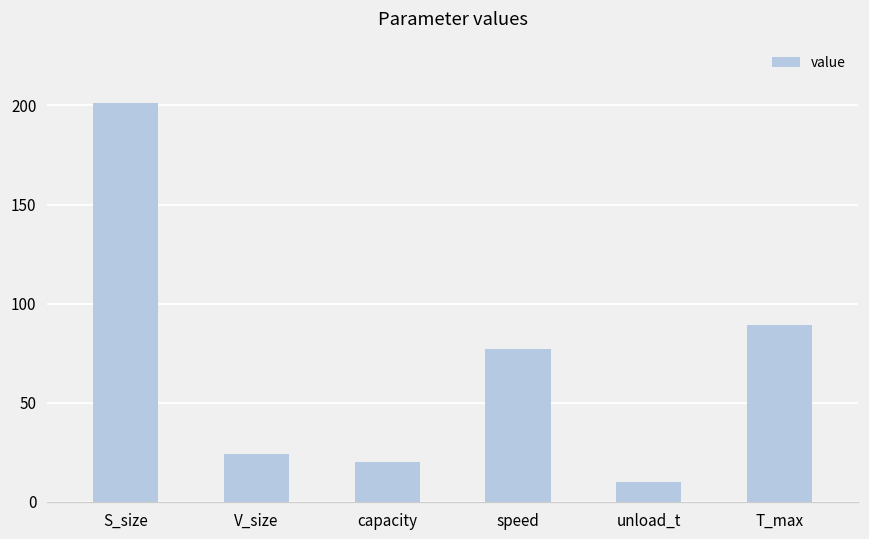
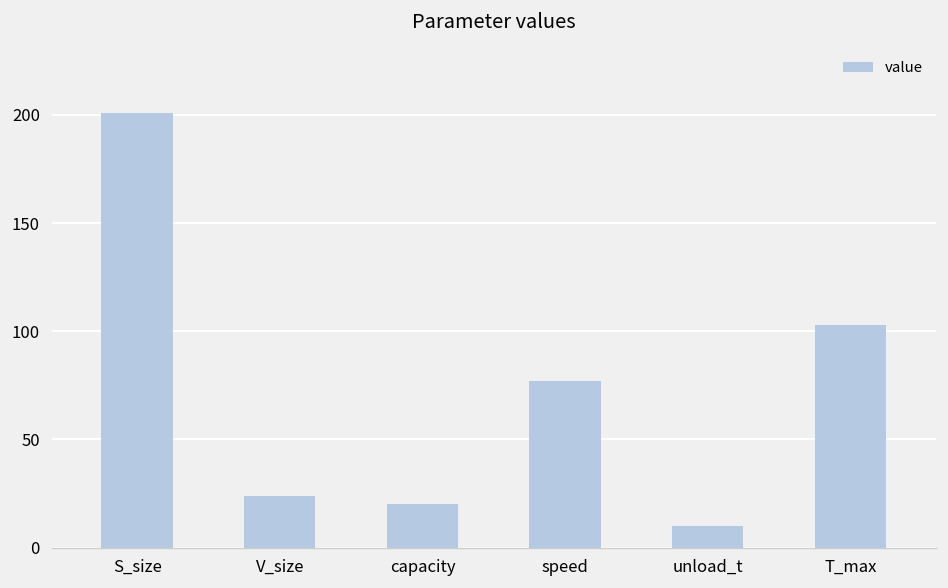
  {
    "S_size": 201,
    "V_size": 24,
    "capacity": 20,
    "speed": 77,
    "unload_t": 10,
-   "T_max": 89
+   "T_max": 103
  }
